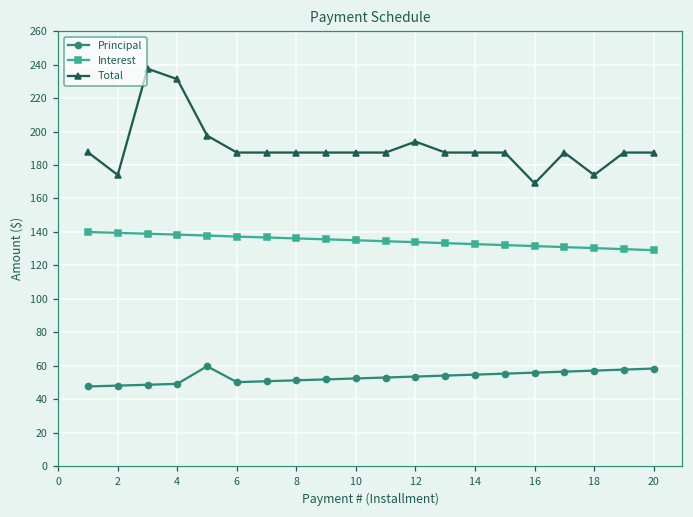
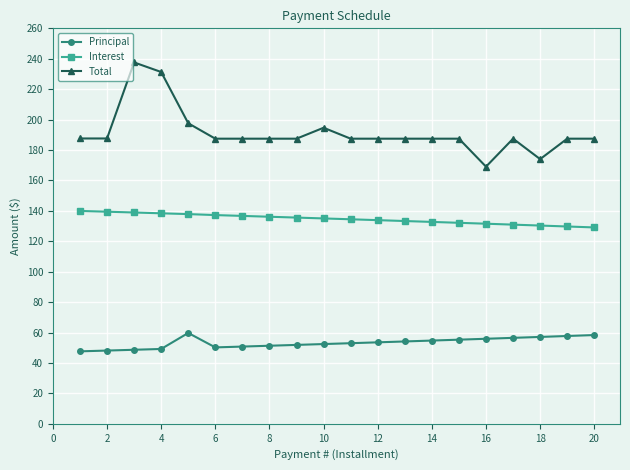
  {
    "Total": {
-     "2": 174,
+     "2": 188,
      "4": 231,
      "6": 187,
      "8": 187,
-     "10": 187,
-     "12": 194,
+     "10": 195,
+     "12": 187,
      "14": 187,
      "16": 169,
      "18": 174,
      "20": 187
    }
  }
